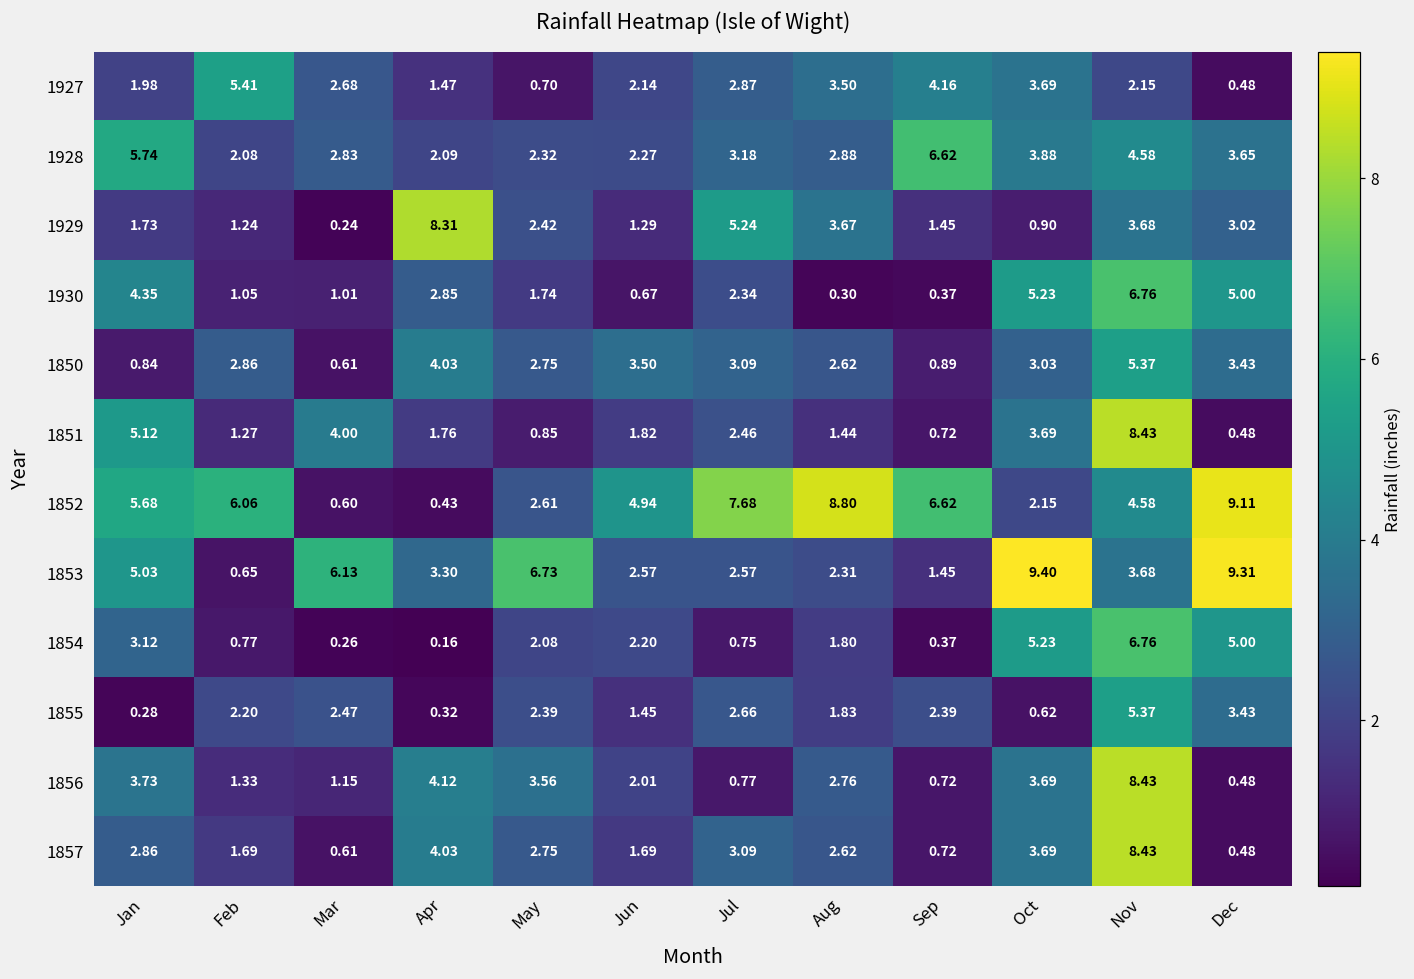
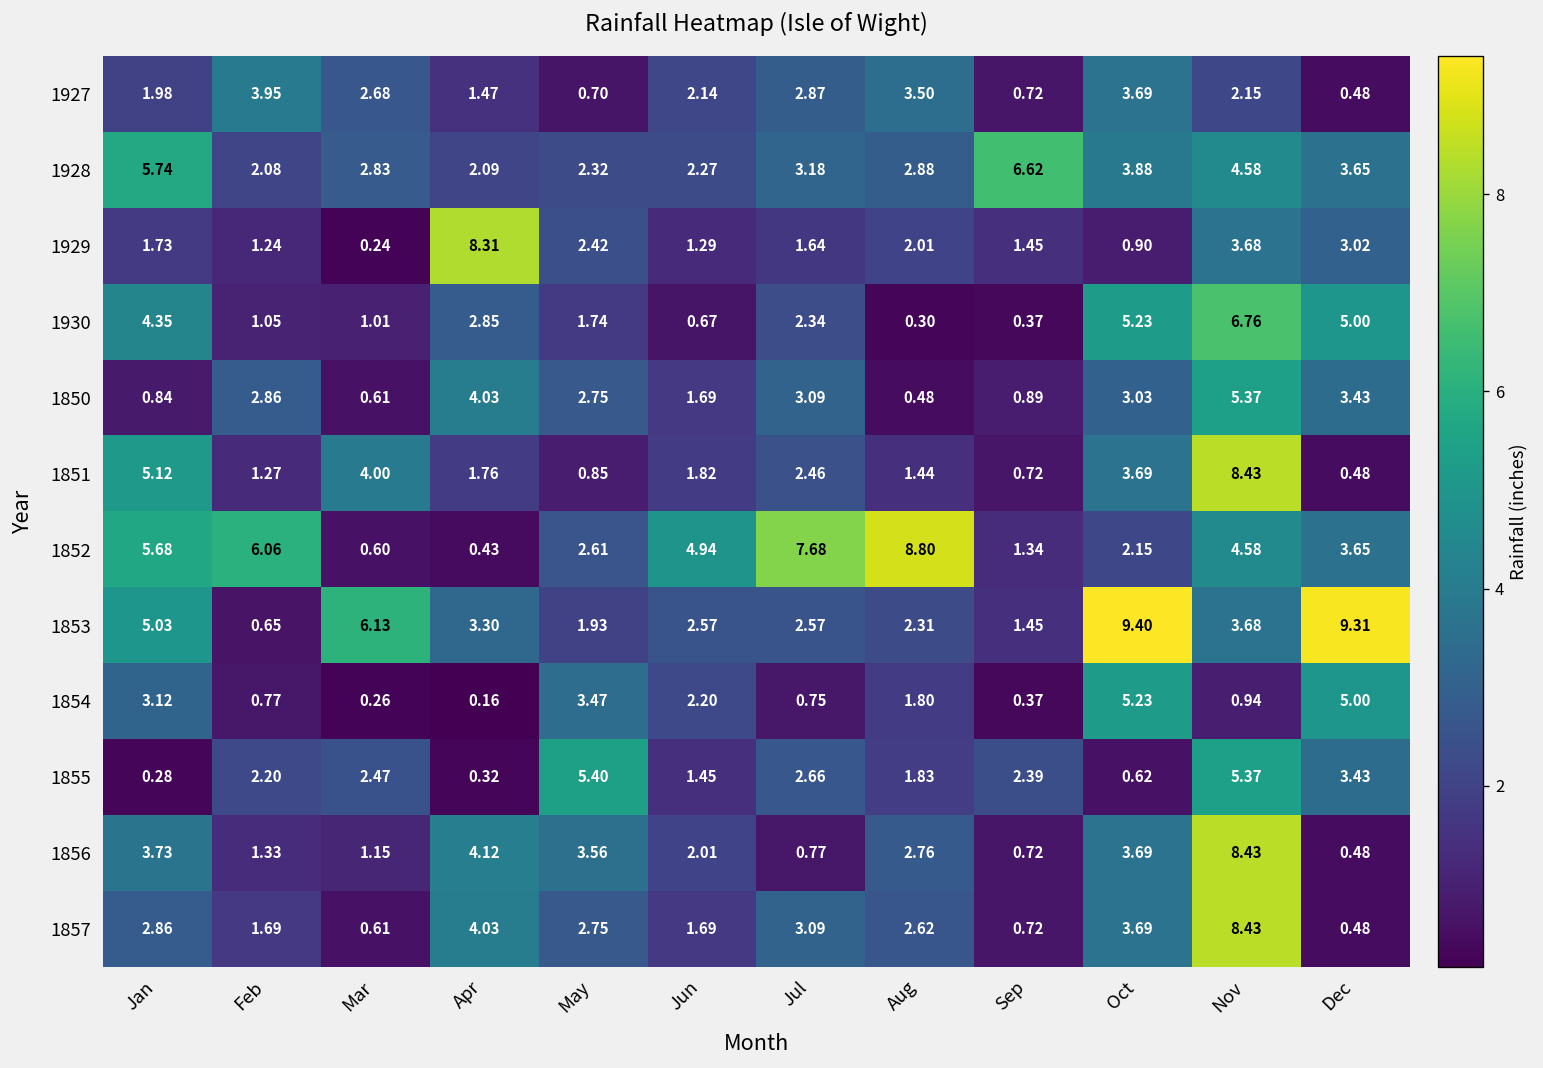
  {
    "1927": {
      "Jan": 1.98,
-     "Feb": 5.41,
+     "Feb": 3.95,
      "Mar": 2.68,
      "Apr": 1.47,
      "May": 0.70,
      "Jun": 2.14,
      "Jul": 2.87,
      "Aug": 3.50,
-     "Sep": 4.16,
+     "Sep": 0.72,
      "Oct": 3.69,
      "Nov": 2.15,
      "Dec": 0.48
    },
    "1928": {
      "Jan": 5.74,
      "Feb": 2.08,
      "Mar": 2.83,
      "Apr": 2.09,
      "May": 2.32,
      "Jun": 2.27,
      "Jul": 3.18,
      "Aug": 2.88,
      "Sep": 6.62,
      "Oct": 3.88,
      "Nov": 4.58,
      "Dec": 3.65
    },
    "1929": {
      "Jan": 1.73,
      "Feb": 1.24,
      "Mar": 0.24,
      "Apr": 8.31,
      "May": 2.42,
      "Jun": 1.29,
-     "Jul": 5.24,
-     "Aug": 3.67,
+     "Jul": 1.64,
+     "Aug": 2.01,
      "Sep": 1.45,
      "Oct": 0.90,
      "Nov": 3.68,
      "Dec": 3.02
    },
    "1930": {
      "Jan": 4.35,
      "Feb": 1.05,
      "Mar": 1.01,
      "Apr": 2.85,
      "May": 1.74,
      "Jun": 0.67,
      "Jul": 2.34,
      "Aug": 0.30,
      "Sep": 0.37,
      "Oct": 5.23,
      "Nov": 6.76,
      "Dec": 5.00
    },
    "1850": {
      "Jan": 0.84,
      "Feb": 2.86,
      "Mar": 0.61,
      "Apr": 4.03,
      "May": 2.75,
-     "Jun": 3.50,
+     "Jun": 1.69,
      "Jul": 3.09,
-     "Aug": 2.62,
+     "Aug": 0.48,
      "Sep": 0.89,
      "Oct": 3.03,
      "Nov": 5.37,
      "Dec": 3.43
    },
    "1851": {
      "Jan": 5.12,
      "Feb": 1.27,
      "Mar": 4.00,
      "Apr": 1.76,
      "May": 0.85,
      "Jun": 1.82,
      "Jul": 2.46,
      "Aug": 1.44,
      "Sep": 0.72,
      "Oct": 3.69,
      "Nov": 8.43,
      "Dec": 0.48
    },
    "1852": {
      "Jan": 5.68,
      "Feb": 6.06,
      "Mar": 0.60,
      "Apr": 0.43,
      "May": 2.61,
      "Jun": 4.94,
      "Jul": 7.68,
      "Aug": 8.80,
-     "Sep": 6.62,
+     "Sep": 1.34,
      "Oct": 2.15,
      "Nov": 4.58,
-     "Dec": 9.11
+     "Dec": 3.65
    },
    "1853": {
      "Jan": 5.03,
      "Feb": 0.65,
      "Mar": 6.13,
      "Apr": 3.30,
-     "May": 6.73,
+     "May": 1.93,
      "Jun": 2.57,
      "Jul": 2.57,
      "Aug": 2.31,
      "Sep": 1.45,
      "Oct": 9.40,
      "Nov": 3.68,
      "Dec": 9.31
    },
    "1854": {
      "Jan": 3.12,
      "Feb": 0.77,
      "Mar": 0.26,
      "Apr": 0.16,
-     "May": 2.08,
+     "May": 3.47,
      "Jun": 2.20,
      "Jul": 0.75,
      "Aug": 1.80,
      "Sep": 0.37,
      "Oct": 5.23,
-     "Nov": 6.76,
+     "Nov": 0.94,
      "Dec": 5.00
    },
    "1855": {
      "Jan": 0.28,
      "Feb": 2.20,
      "Mar": 2.47,
      "Apr": 0.32,
-     "May": 2.39,
+     "May": 5.40,
      "Jun": 1.45,
      "Jul": 2.66,
      "Aug": 1.83,
      "Sep": 2.39,
      "Oct": 0.62,
      "Nov": 5.37,
      "Dec": 3.43
    },
    "1856": {
      "Jan": 3.73,
      "Feb": 1.33,
      "Mar": 1.15,
      "Apr": 4.12,
      "May": 3.56,
      "Jun": 2.01,
      "Jul": 0.77,
      "Aug": 2.76,
      "Sep": 0.72,
      "Oct": 3.69,
      "Nov": 8.43,
      "Dec": 0.48
    },
    "1857": {
      "Jan": 2.86,
      "Feb": 1.69,
      "Mar": 0.61,
      "Apr": 4.03,
      "May": 2.75,
      "Jun": 1.69,
      "Jul": 3.09,
      "Aug": 2.62,
      "Sep": 0.72,
      "Oct": 3.69,
      "Nov": 8.43,
      "Dec": 0.48
    }
  }
